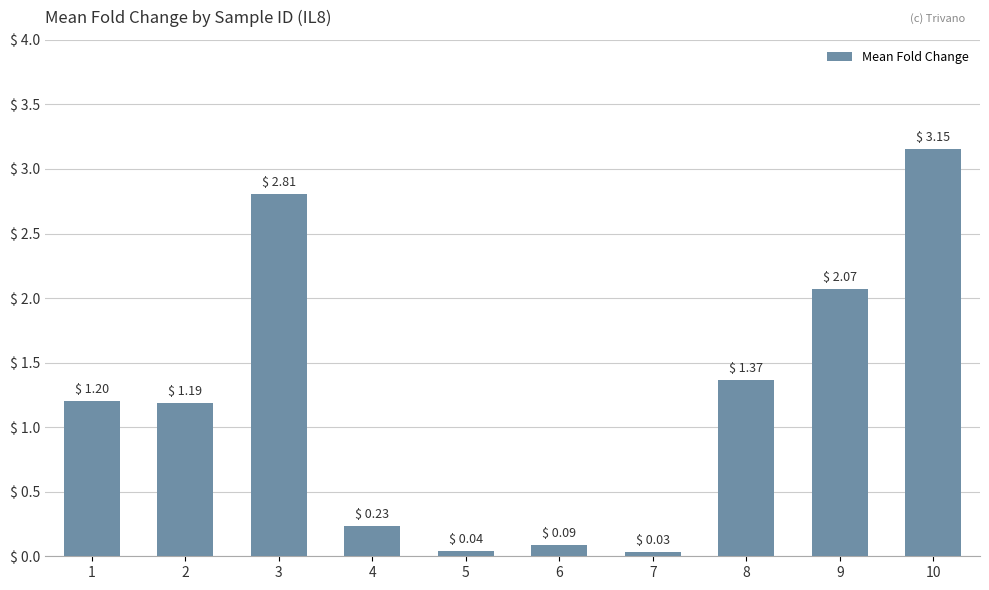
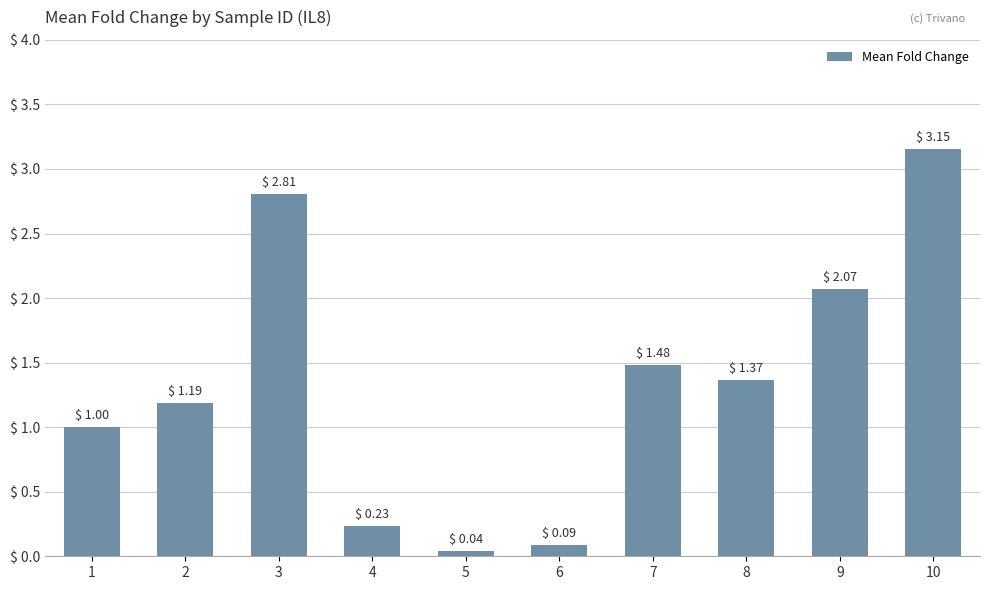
  {
-   "1": 1.20,
+   "1": 1.00,
    "2": 1.19,
    "3": 2.81,
    "4": 0.23,
    "5": 0.04,
    "6": 0.09,
-   "7": 0.03,
+   "7": 1.48,
    "8": 1.37,
    "9": 2.07,
    "10": 3.15
  }
